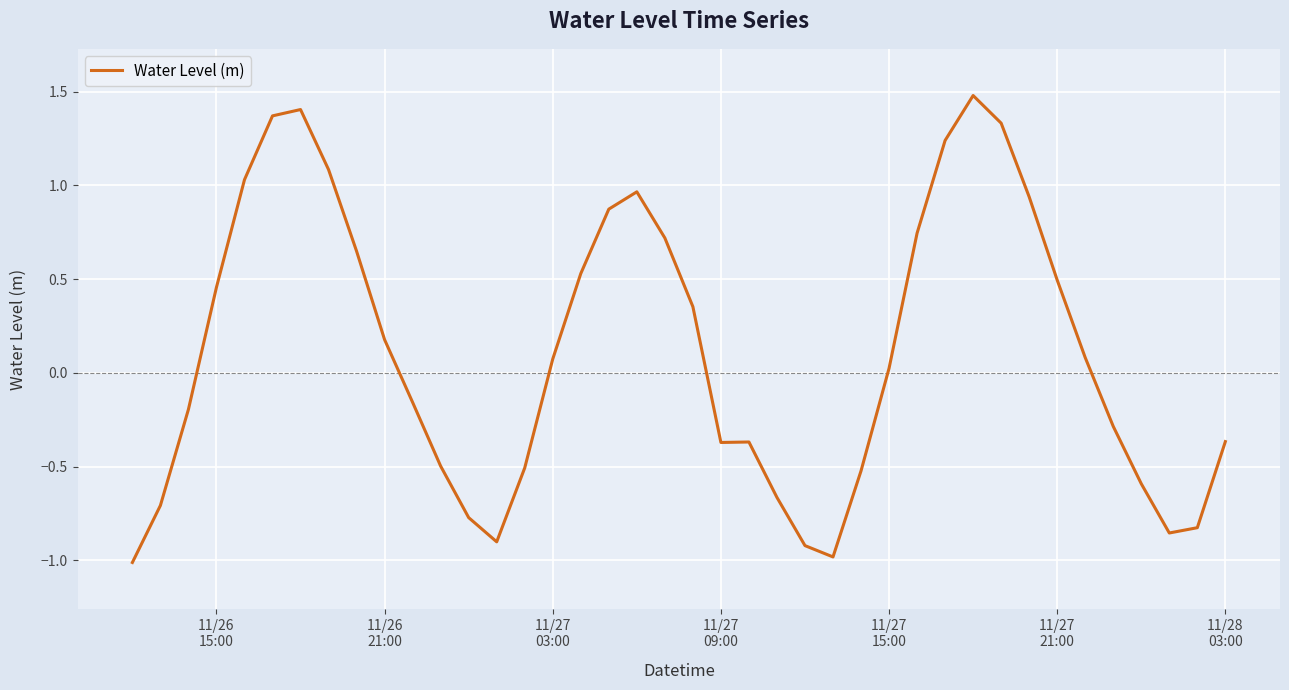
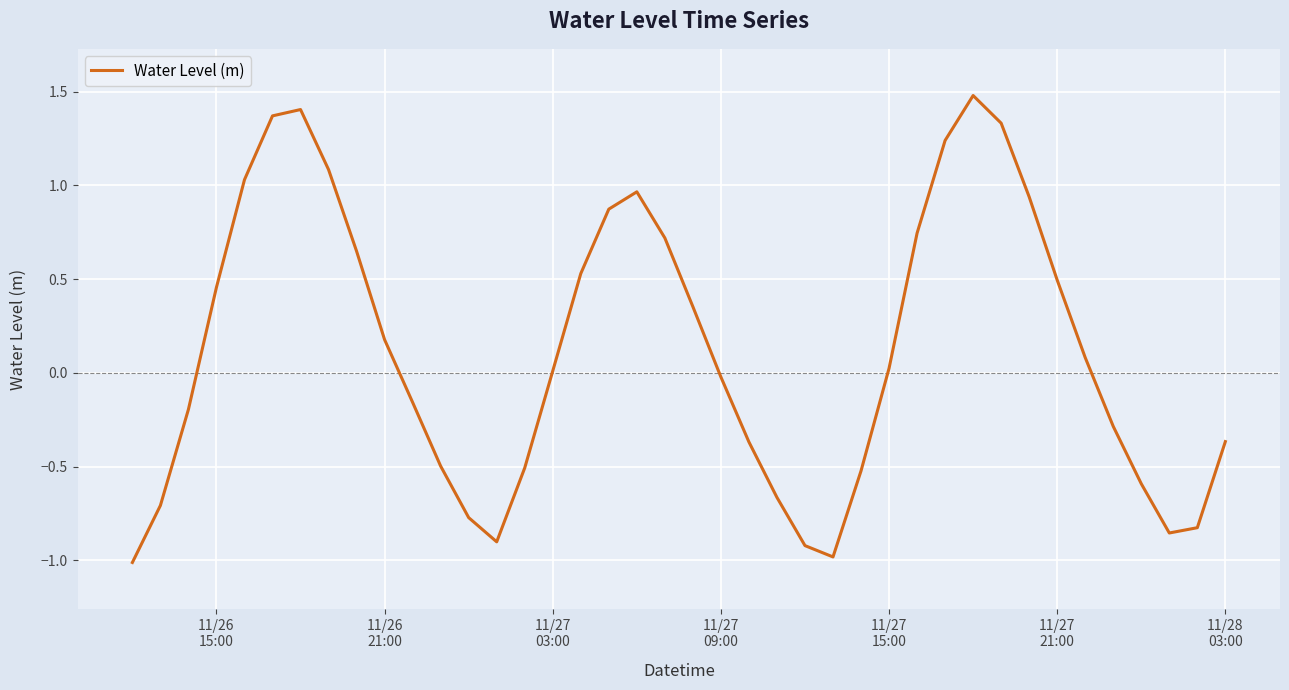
  {
    "11/26 15:00": 0.46,
    "11/26 21:00": 0.18,
-   "11/27 03:00": 0.07,
-   "11/27 09:00": -0.37,
+   "11/27 03:00": 0.01,
+   "11/27 09:00": -0.02,
    "11/27 15:00": 0.02,
    "11/27 21:00": 0.50,
    "11/28 03:00": -0.37
  }
